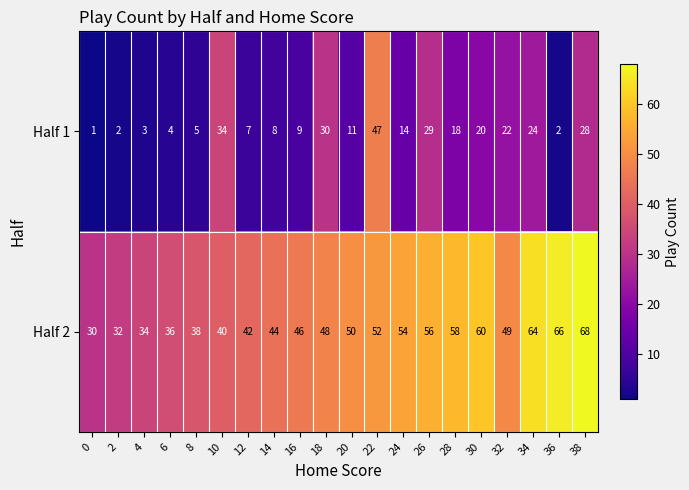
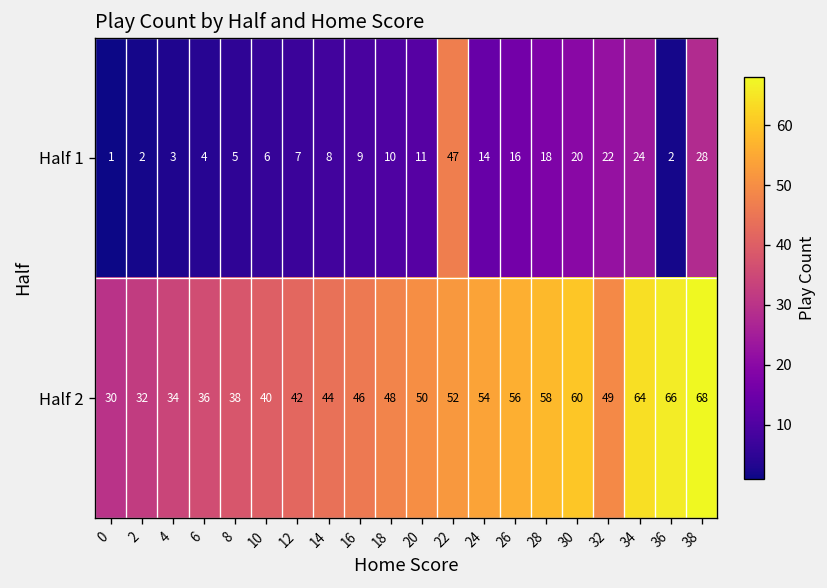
  {
    "Half 1": {
      "0": 1,
      "2": 2,
      "4": 3,
      "6": 4,
      "8": 5,
-     "10": 34,
+     "10": 6,
      "12": 7,
      "14": 8,
      "16": 9,
-     "18": 30,
+     "18": 10,
      "20": 11,
      "22": 47,
      "24": 14,
-     "26": 29,
+     "26": 16,
      "28": 18,
      "30": 20,
      "32": 22,
      "34": 24,
      "36": 2,
      "38": 28
    },
    "Half 2": {
      "0": 30,
      "2": 32,
      "4": 34,
      "6": 36,
      "8": 38,
      "10": 40,
      "12": 42,
      "14": 44,
      "16": 46,
      "18": 48,
      "20": 50,
      "22": 52,
      "24": 54,
      "26": 56,
      "28": 58,
      "30": 60,
      "32": 49,
      "34": 64,
      "36": 66,
      "38": 68
    }
  }
